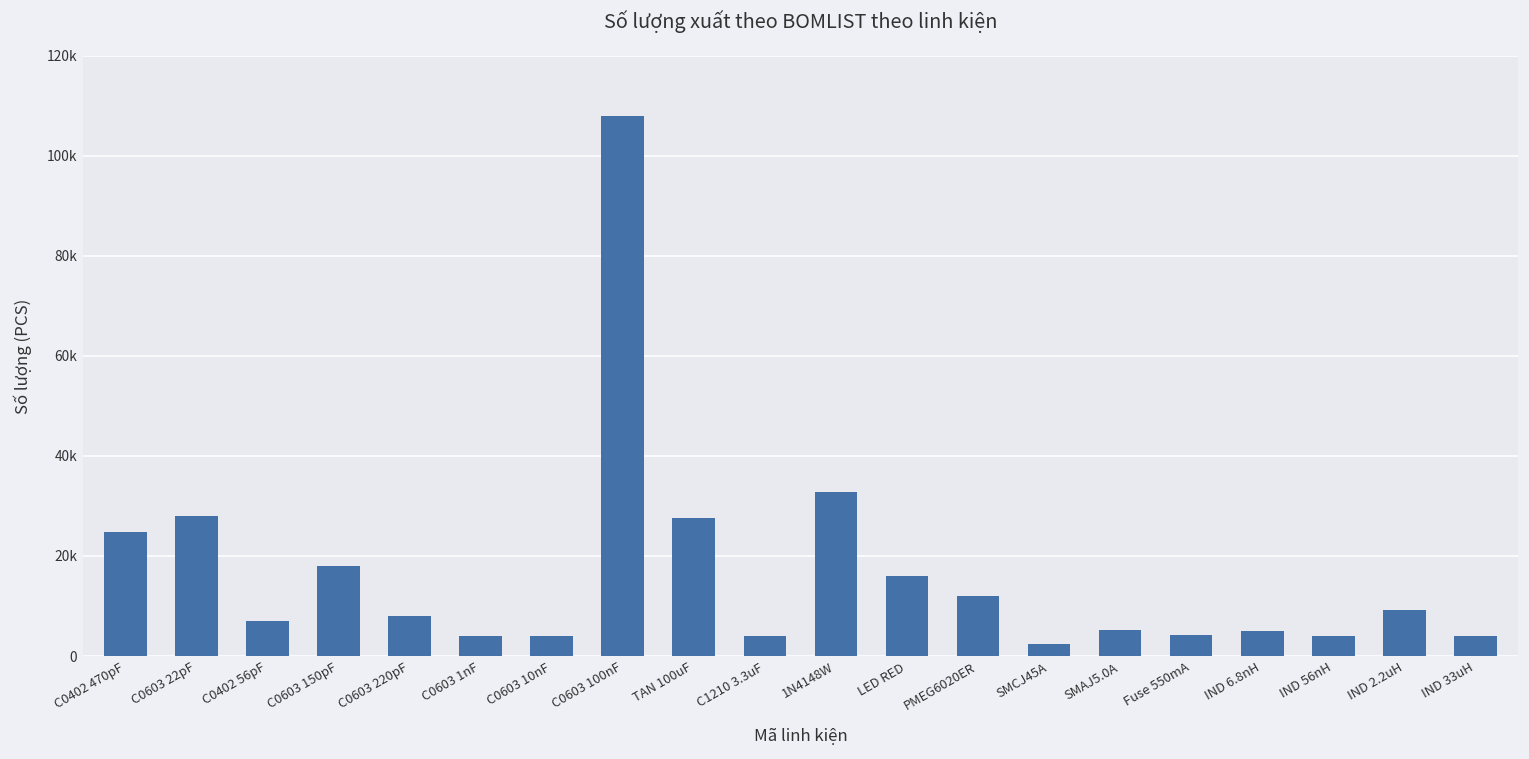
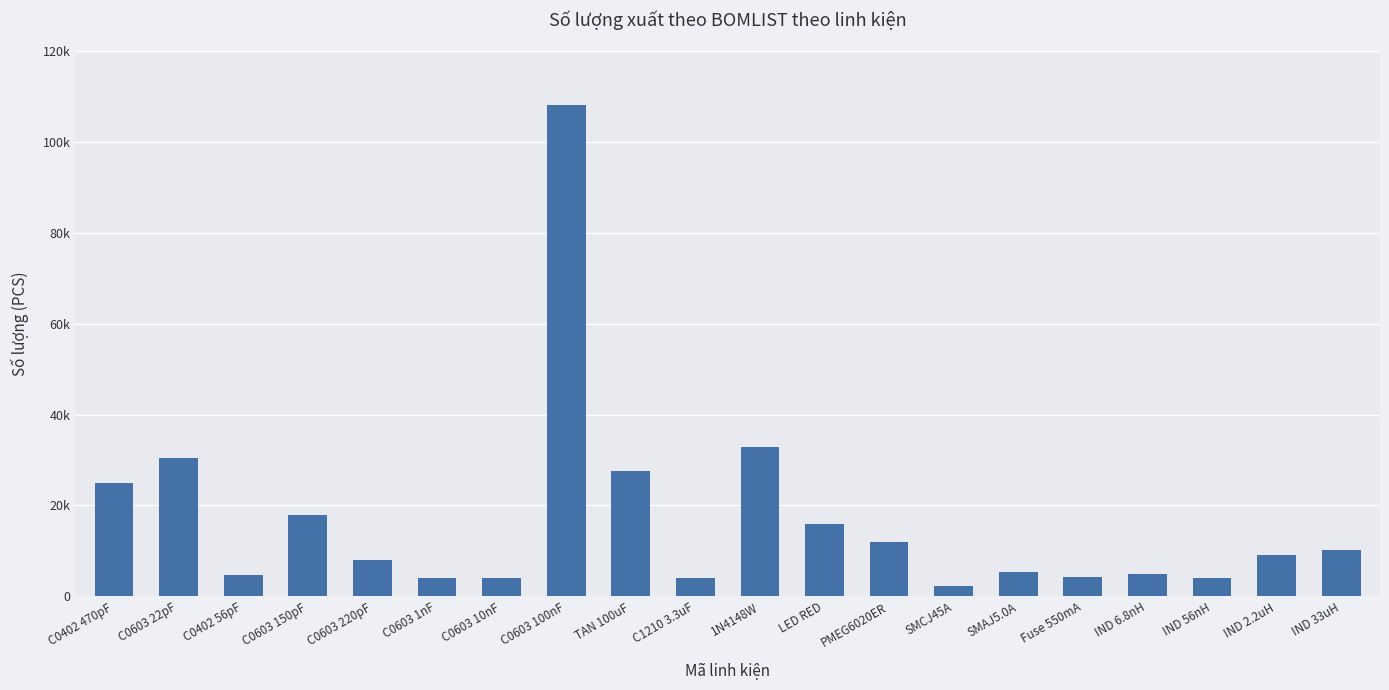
  {
    "C0402 470pF": 25000,
-   "C0603 22pF": 28000,
-   "C0402 56pF": 7000,
+   "C0603 22pF": 30000,
+   "C0402 56pF": 5000,
    "C0603 150pF": 18000,
    "C0603 220pF": 8000,
    "C0603 1nF": 4000,
    "C0603 10nF": 4000,
    "C0603 100nF": 108000,
    "TAN 100uF": 28000,
    "C1210 3.3uF": 4000,
    "1N4148W": 33000,
    "LED RED": 16000,
    "PMEG6020ER": 12000,
    "SMCJ45A": 2000,
    "SMAJ5.0A": 5000,
    "Fuse 550mA": 4000,
    "IND 6.8nH": 5000,
    "IND 56nH": 4000,
    "IND 2.2uH": 9000,
-   "IND 33uH": 4000
+   "IND 33uH": 10000
  }
